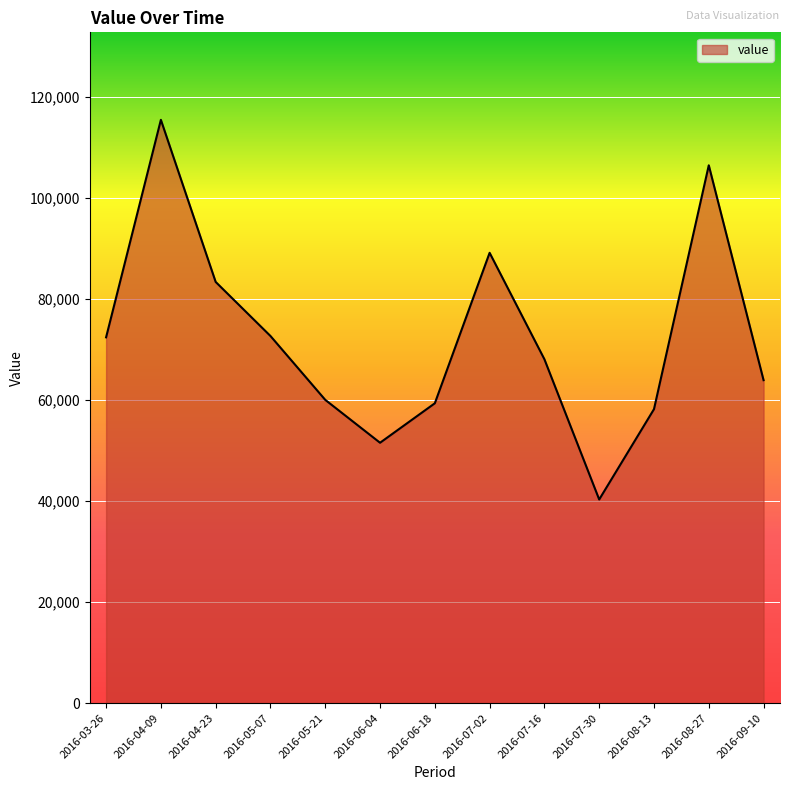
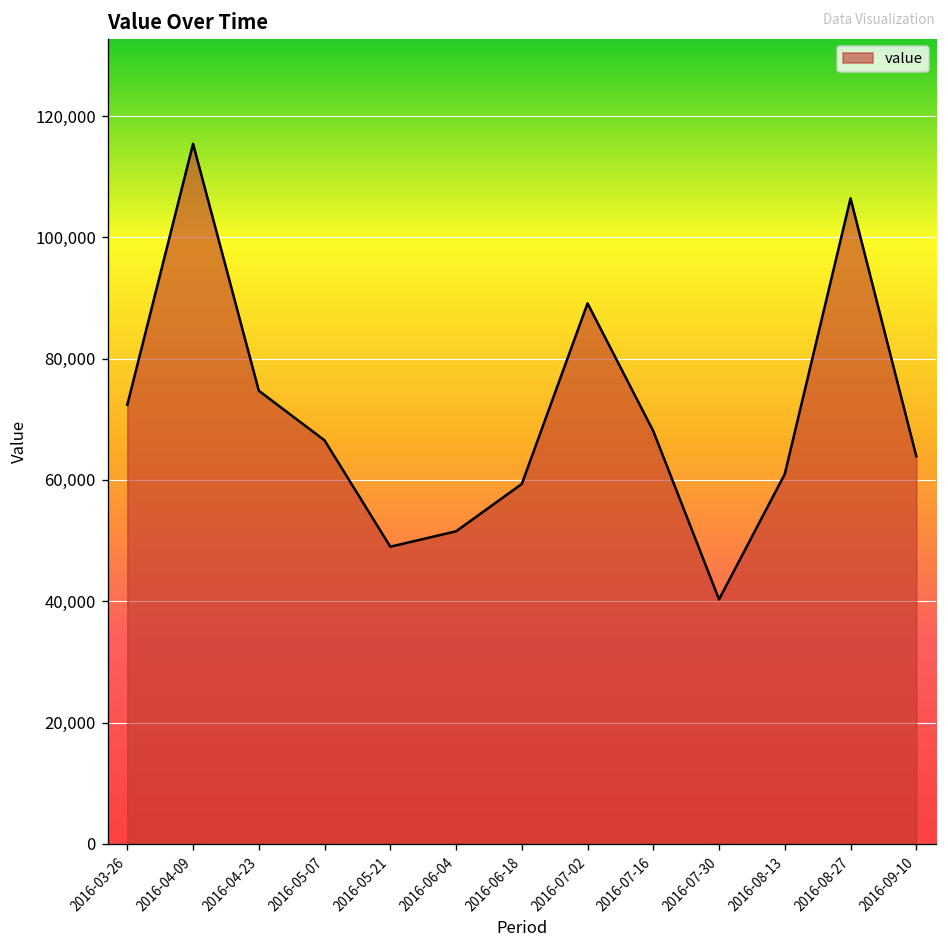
  {
    "2016-03-26": "72,000",
    "2016-04-09": "115,000",
-   "2016-04-23": "83,000",
-   "2016-05-07": "73,000",
-   "2016-05-21": "60,000",
+   "2016-04-23": "75,000",
+   "2016-05-07": "67,000",
+   "2016-05-21": "49,000",
    "2016-06-04": "52,000",
    "2016-06-18": "59,000",
    "2016-07-02": "89,000",
    "2016-07-16": "68,000",
    "2016-07-30": "40,000",
-   "2016-08-13": "58,000",
+   "2016-08-13": "61,000",
    "2016-08-27": "106,000",
    "2016-09-10": "64,000"
  }
